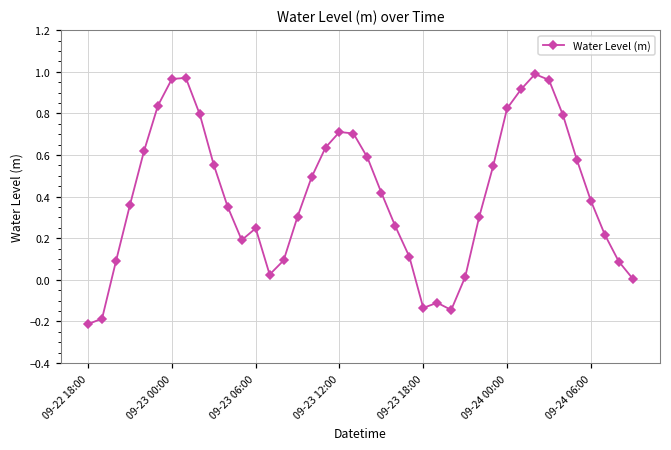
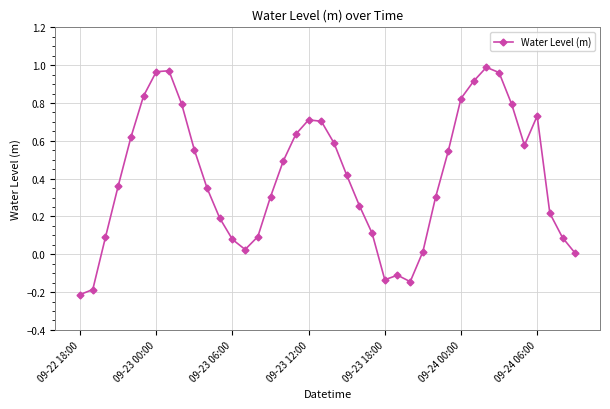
  {
    "09-22 18:00": -0.21,
    "09-23 00:00": 0.97,
-   "09-23 06:00": 0.25,
+   "09-23 06:00": 0.08,
    "09-23 12:00": 0.71,
    "09-23 18:00": -0.14,
    "09-24 00:00": 0.82,
-   "09-24 06:00": 0.38
+   "09-24 06:00": 0.73
  }
